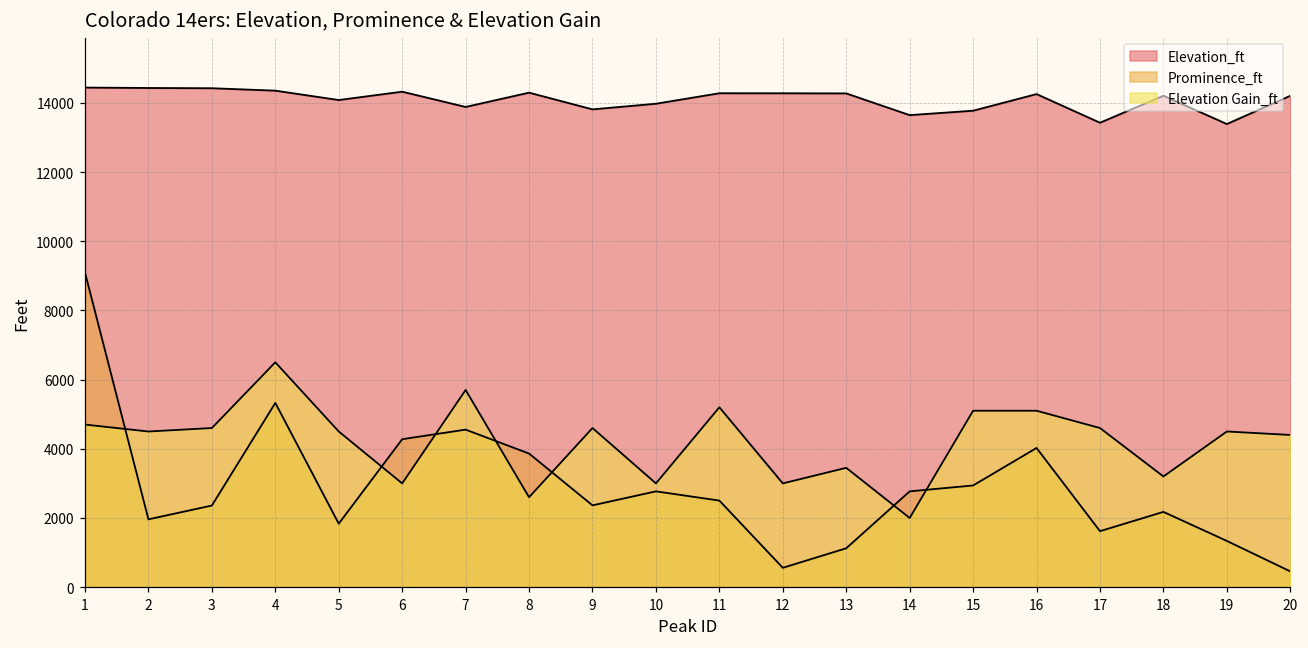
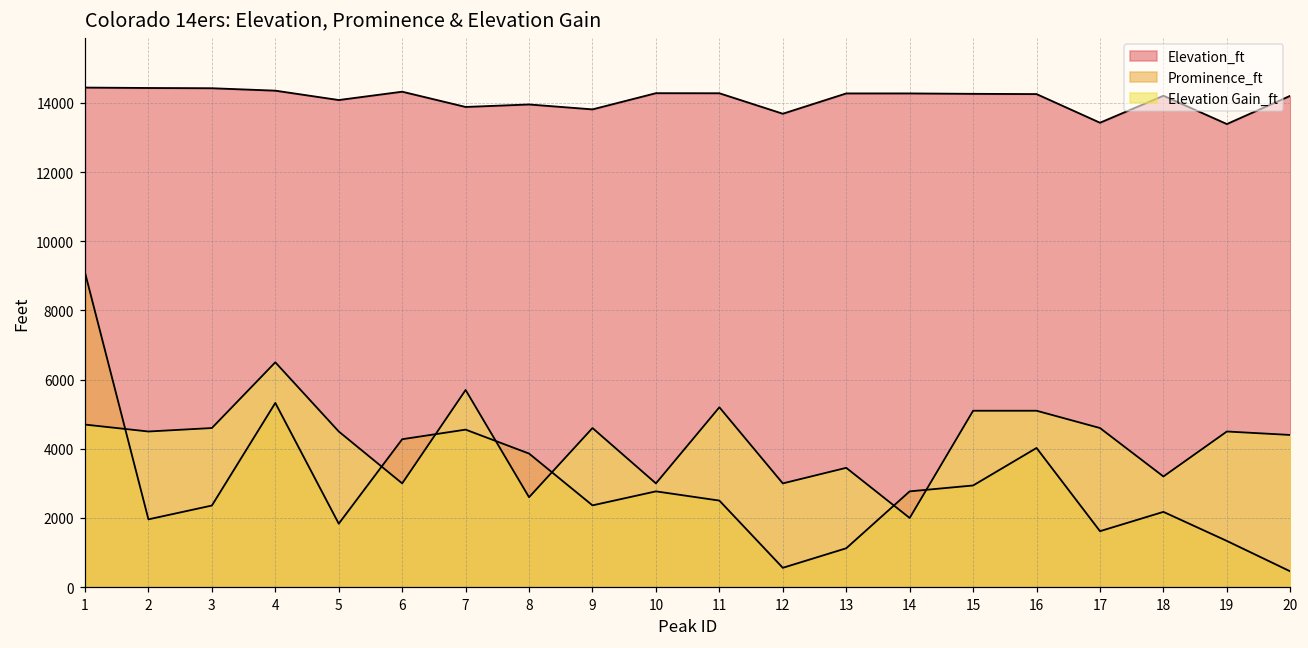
  {
    "Elevation_ft": {
      "1": 14400,
      "2": 14400,
      "3": 14400,
      "4": 14400,
      "5": 14100,
      "6": 14300,
      "7": 13900,
-     "8": 14300,
+     "8": 14000,
      "9": 13800,
-     "10": 14000,
+     "10": 14300,
      "11": 14300,
-     "12": 14300,
+     "12": 13700,
      "13": 14300,
-     "14": 13600,
-     "15": 13800,
+     "14": 14300,
+     "15": 14300,
      "16": 14300,
      "17": 13400,
      "19": 13400,
      "20": 14200
    }
  }
